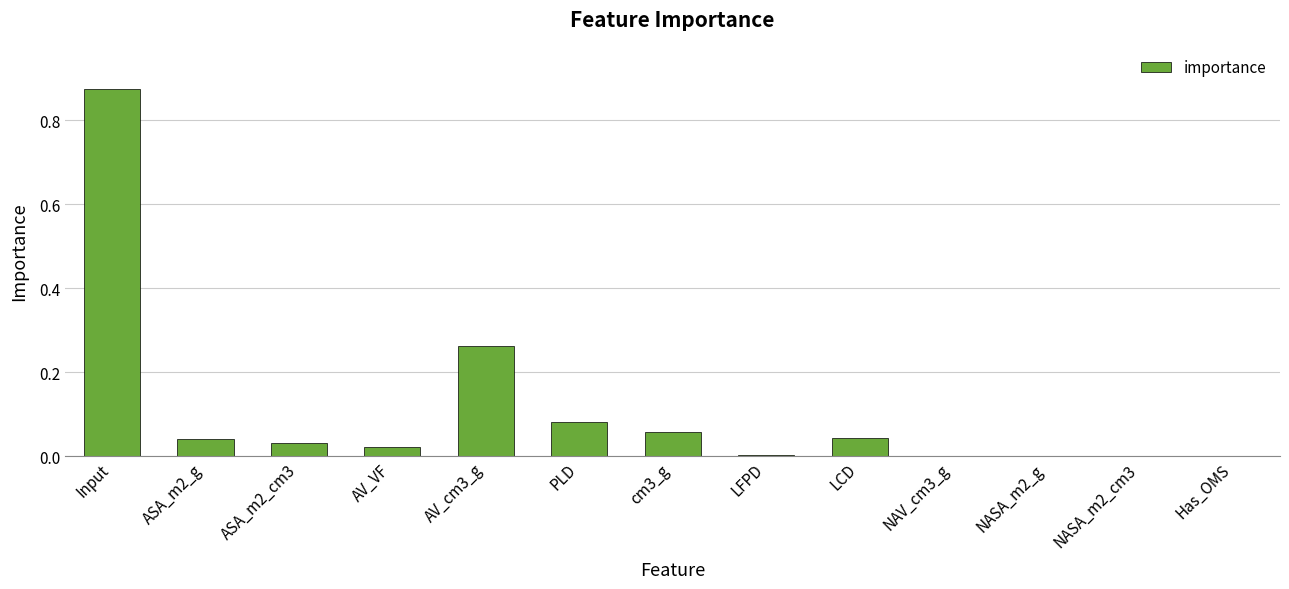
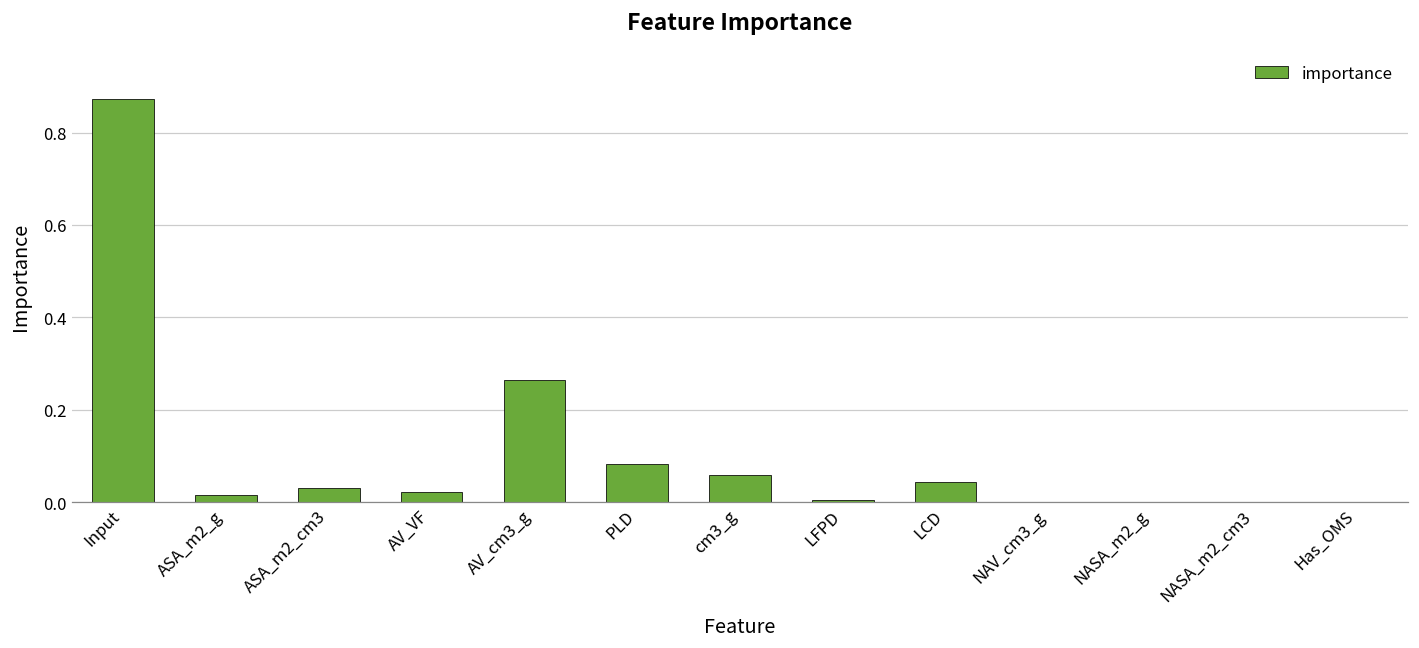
  {
    "Input": 0.87,
-   "ASA_m2_g": 0.04,
+   "ASA_m2_g": 0.01,
    "ASA_m2_cm3": 0.03,
    "AV_VF": 0.02,
    "AV_cm3_g": 0.26,
    "PLD": 0.08,
    "cm3_g": 0.06,
    "LCD": 0.04
  }
